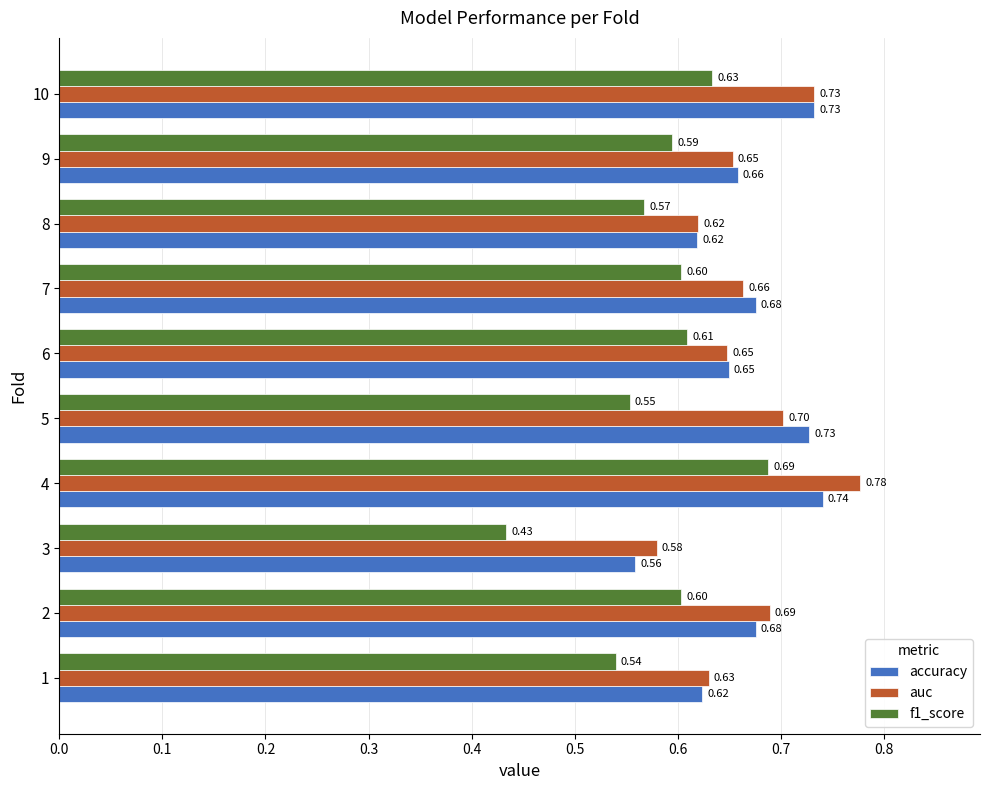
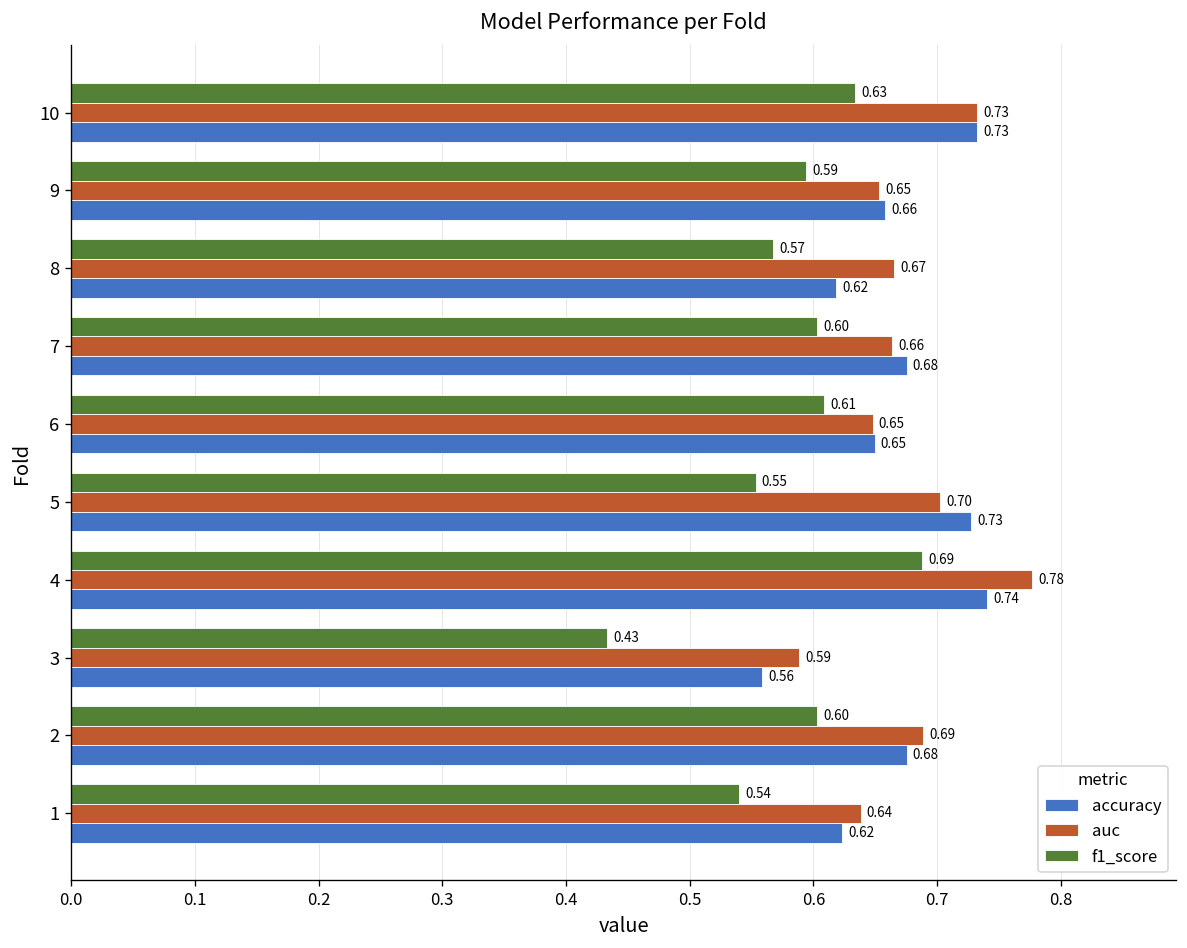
  {
    "accuracy": {
      "10": 0.73,
      "9": 0.66,
      "8": 0.62,
      "7": 0.68,
      "6": 0.65,
      "5": 0.73,
      "4": 0.74,
      "3": 0.56,
      "2": 0.68,
      "1": 0.62
    },
    "auc": {
      "10": 0.73,
      "9": 0.65,
-     "8": 0.62,
+     "8": 0.67,
      "7": 0.66,
      "6": 0.65,
      "5": 0.70,
      "4": 0.78,
-     "3": 0.58,
+     "3": 0.59,
      "2": 0.69,
-     "1": 0.63
+     "1": 0.64
    },
    "f1_score": {
      "10": 0.63,
      "9": 0.59,
      "8": 0.57,
      "7": 0.60,
      "6": 0.61,
      "5": 0.55,
      "4": 0.69,
      "3": 0.43,
      "2": 0.60,
      "1": 0.54
    }
  }
